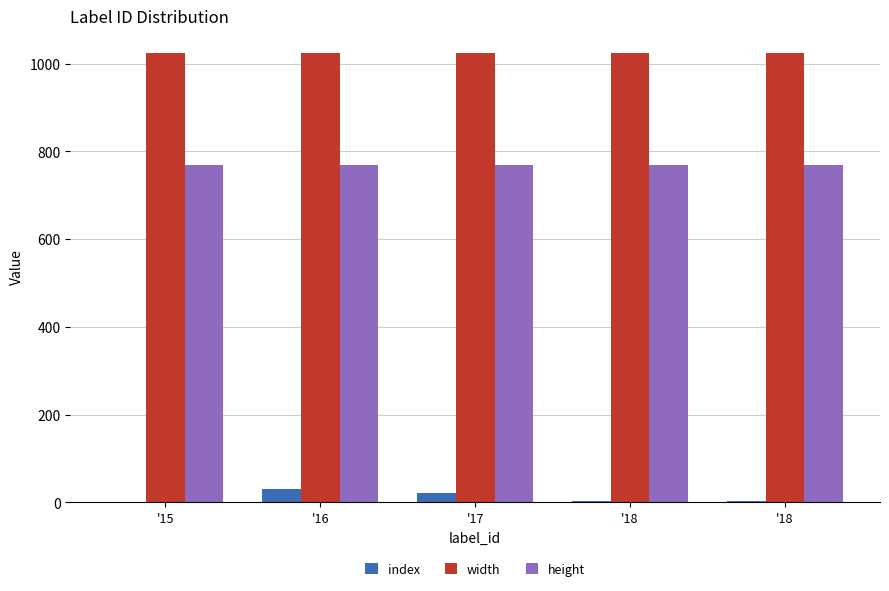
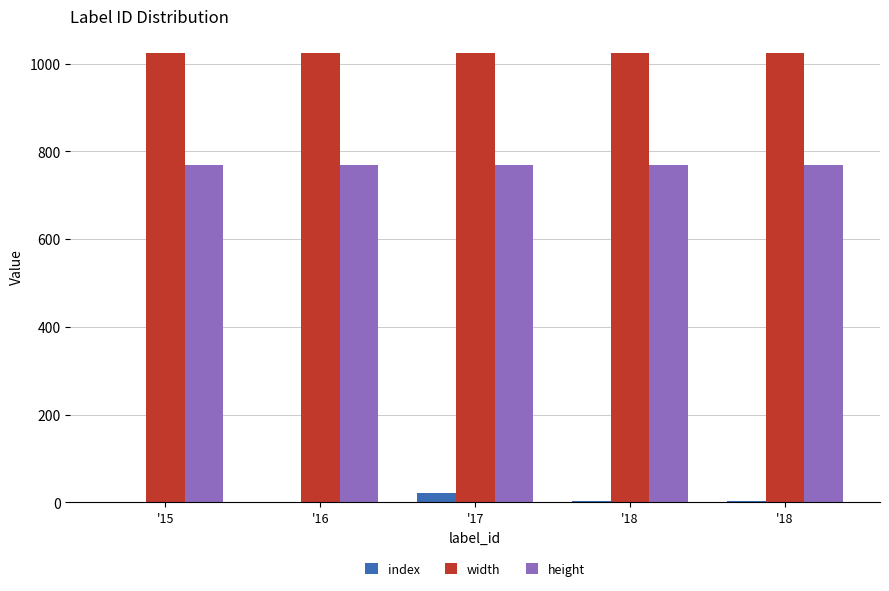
  {
    "index": {
      "'15": 0,
-     "'16": 30,
+     "'16": 0,
      "'17": 20
    },
    "width": {
      "'15": 1020,
      "'16": 1020,
      "'17": 1020
    },
    "height": {
      "'15": 770,
      "'16": 770,
      "'17": 770
    }
  }
